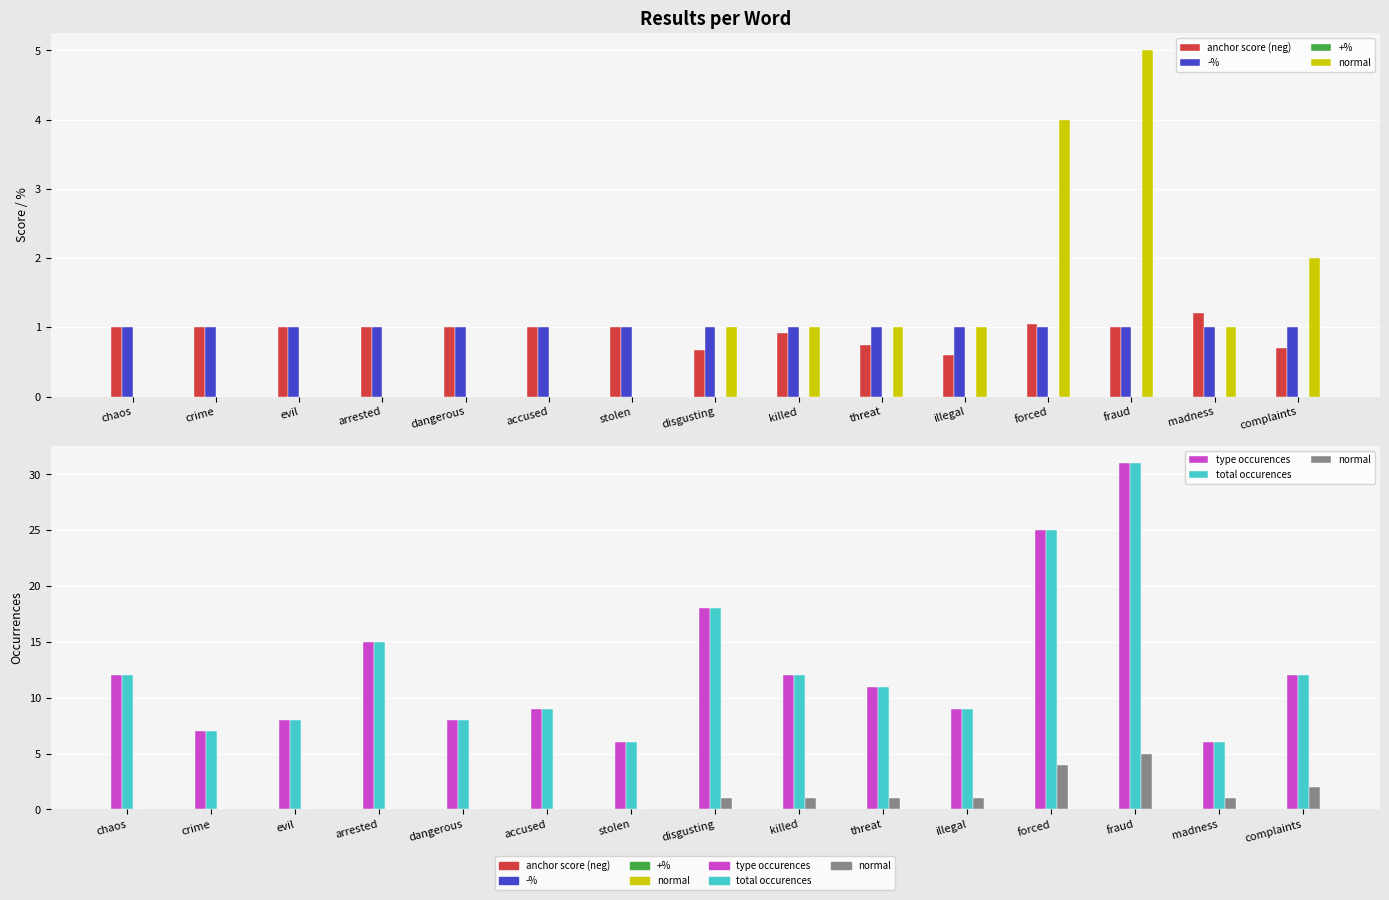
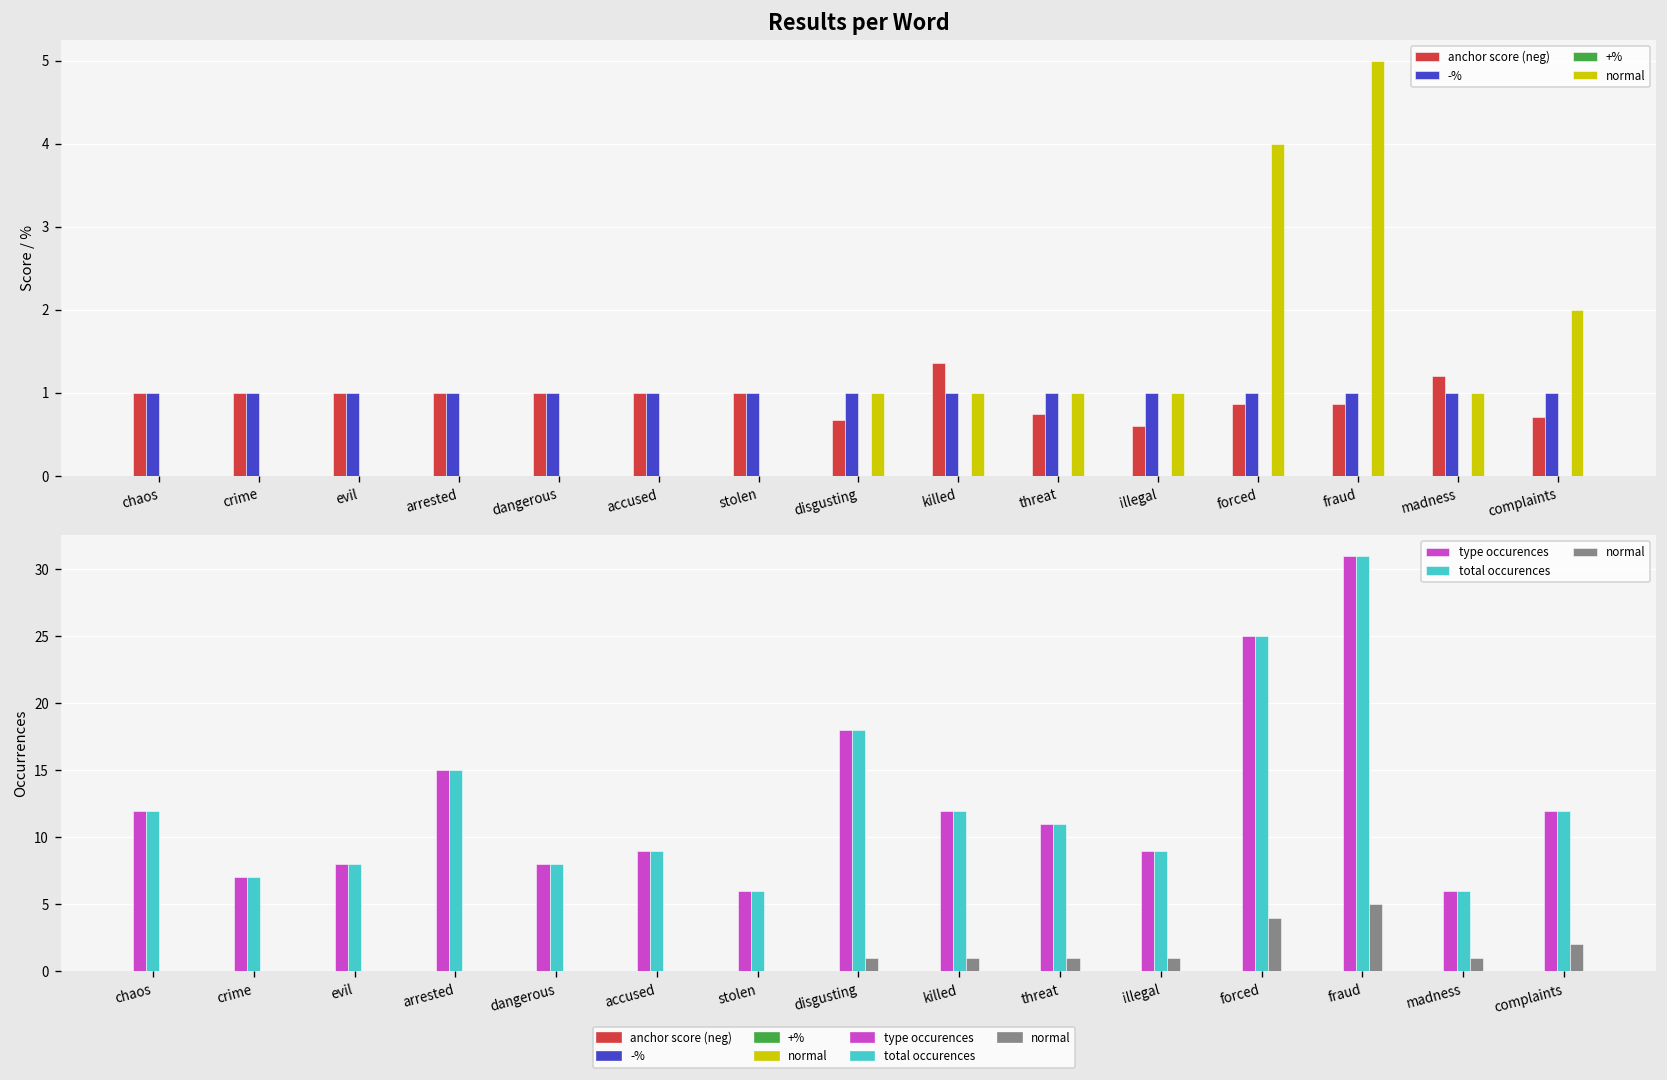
  {
    "Results per Word": {
      "anchor score (neg)": {
        "chaos": 1.0,
        "crime": 1.0,
        "evil": 1.0,
        "arrested": 1.0,
        "dangerous": 1.0,
        "accused": 1.0,
        "stolen": 1.0,
        "disgusting": 0.7,
-       "killed": 0.9,
+       "killed": 1.4,
        "threat": 0.8,
        "illegal": 0.6,
-       "forced": 1.0,
-       "fraud": 1.0,
+       "forced": 0.9,
+       "fraud": 0.9,
        "madness": 1.2,
        "complaints": 0.7
      },
      "-%": {
        "chaos": 1.0,
        "crime": 1.0,
        "evil": 1.0,
        "arrested": 1.0,
        "dangerous": 1.0,
        "accused": 1.0,
        "stolen": 1.0,
        "disgusting": 1.0,
        "killed": 1.0,
        "threat": 1.0,
        "illegal": 1.0,
        "forced": 1.0,
        "fraud": 1.0,
        "madness": 1.0,
        "complaints": 1.0
      },
      "+%": {
        "chaos": 0.0,
        "crime": 0.0,
        "evil": 0.0,
        "arrested": 0.0,
        "dangerous": 0.0,
        "accused": 0.0,
        "stolen": 0.0,
        "disgusting": 0.0,
        "killed": 0.0,
        "threat": 0.0,
        "illegal": 0.0,
        "forced": 0.0,
        "fraud": 0.0,
        "madness": 0.0,
        "complaints": 0.0
      }
    }
  }
